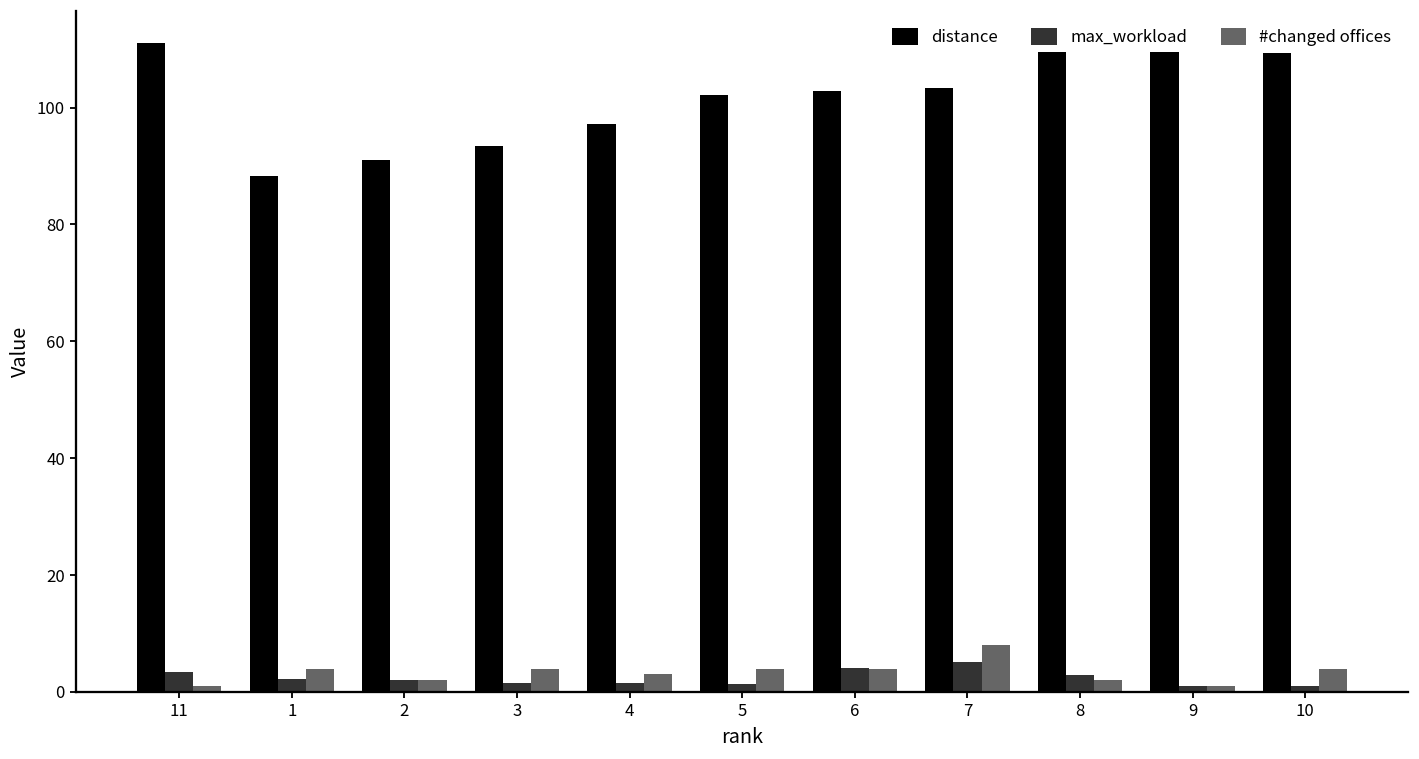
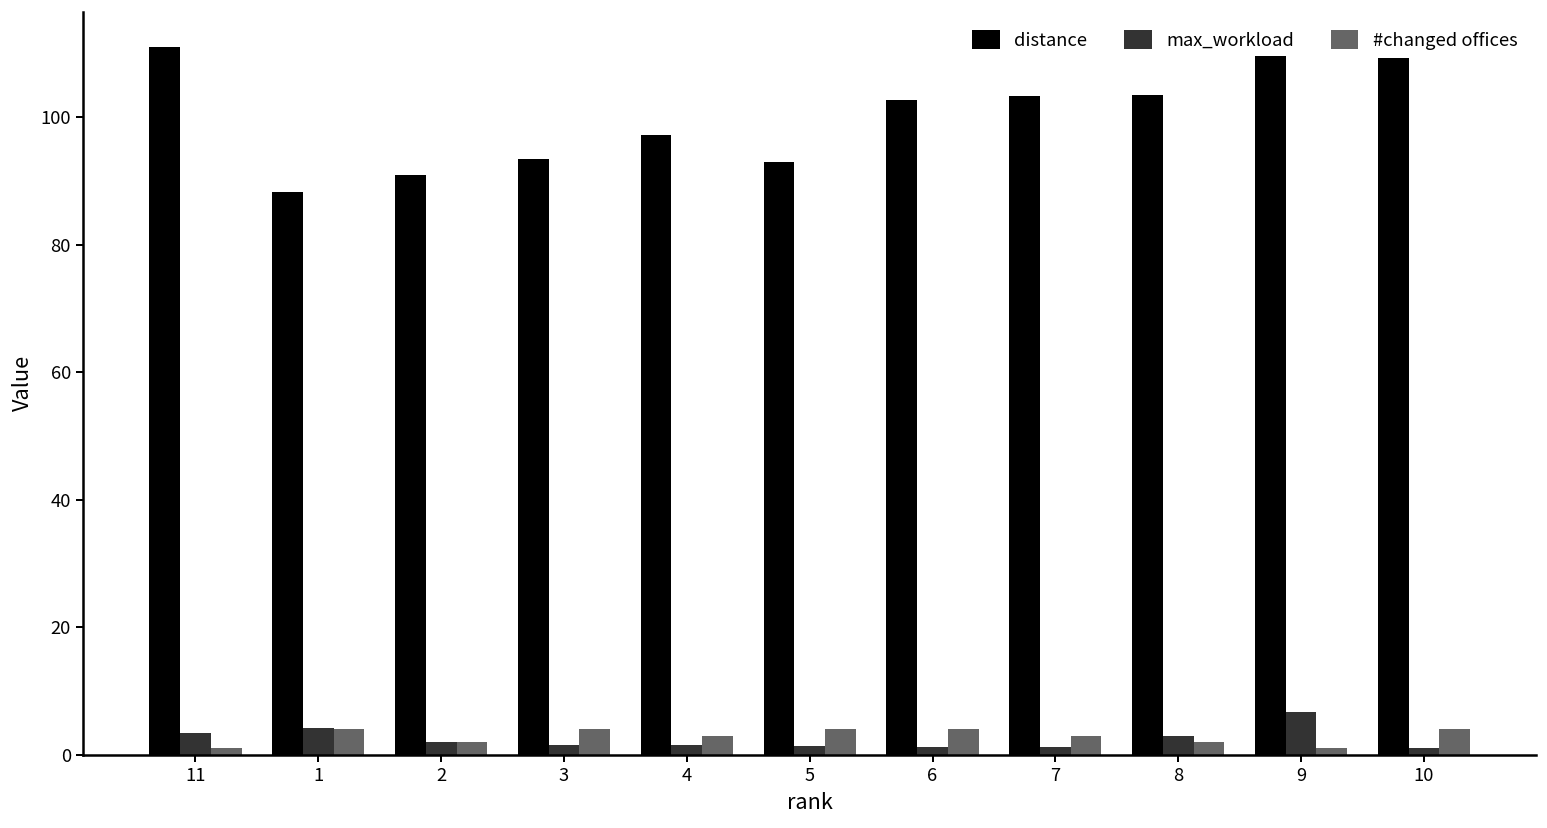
  {
    "distance": {
      "11": 111,
      "1": 88,
      "2": 91,
      "3": 93,
      "4": 97,
-     "5": 102,
+     "5": 93,
      "6": 103,
      "7": 103,
-     "8": 109,
+     "8": 104,
      "9": 110,
      "10": 109
    },
    "max_workload": {
      "11": 3,
-     "1": 2,
+     "1": 4,
      "2": 2,
      "3": 2,
      "4": 1,
      "5": 1,
-     "6": 4,
-     "7": 5,
+     "6": 1,
+     "7": 1,
      "8": 3,
-     "9": 1,
+     "9": 7,
      "10": 1
    },
    "#changed offices": {
      "11": 1,
      "1": 4,
      "2": 2,
      "3": 4,
      "4": 3,
      "5": 4,
      "6": 4,
-     "7": 8,
+     "7": 3,
      "8": 2,
      "9": 1,
      "10": 4
    }
  }
